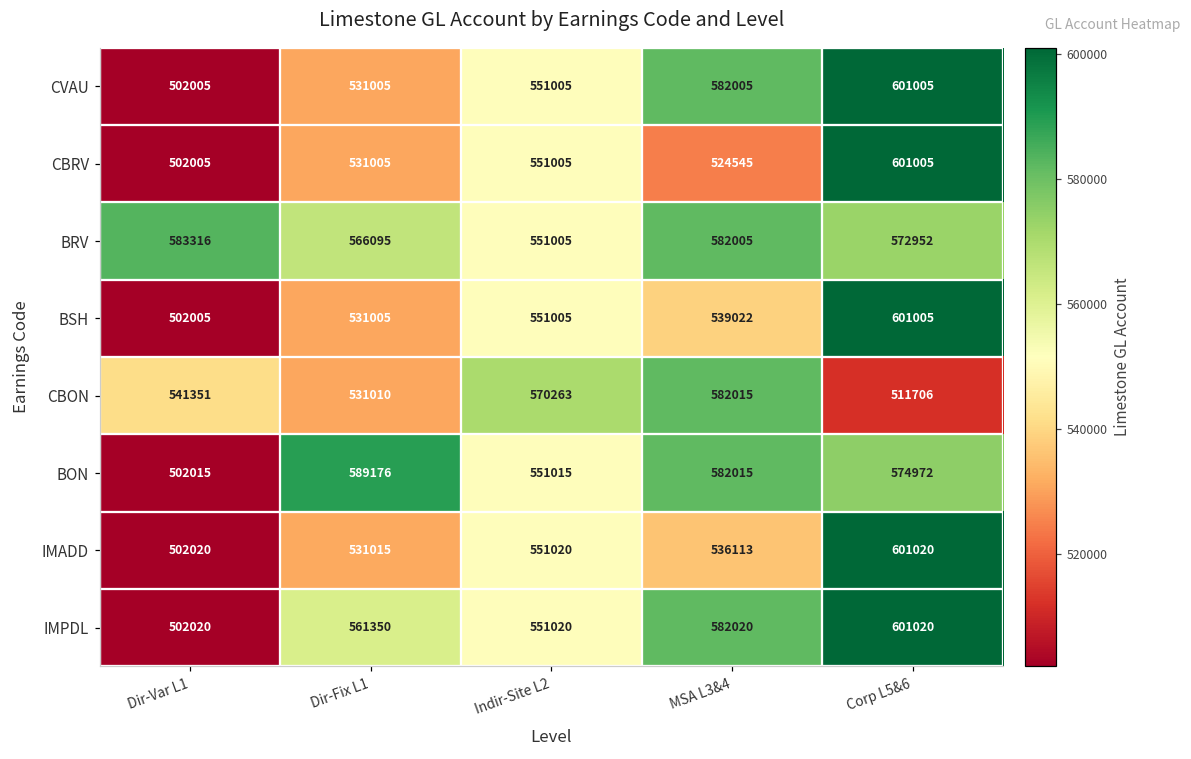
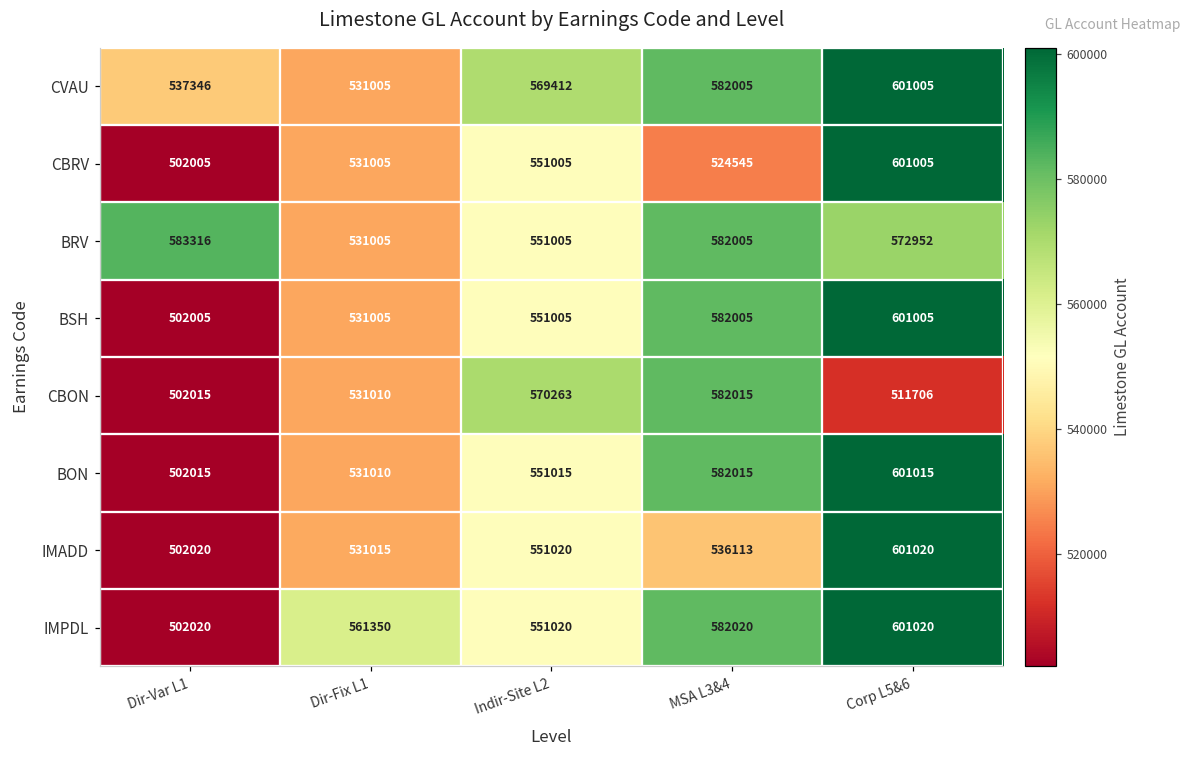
  {
    "CVAU": {
-     "Dir-Var L1": 502005,
+     "Dir-Var L1": 537346,
      "Dir-Fix L1": 531005,
-     "Indir-Site L2": 551005,
+     "Indir-Site L2": 569412,
      "MSA L3&4": 582005,
      "Corp L5&6": 601005
    },
    "CBRV": {
      "Dir-Var L1": 502005,
      "Dir-Fix L1": 531005,
      "Indir-Site L2": 551005,
      "MSA L3&4": 524545,
      "Corp L5&6": 601005
    },
    "BRV": {
      "Dir-Var L1": 583316,
-     "Dir-Fix L1": 566095,
+     "Dir-Fix L1": 531005,
      "Indir-Site L2": 551005,
      "MSA L3&4": 582005,
      "Corp L5&6": 572952
    },
    "BSH": {
      "Dir-Var L1": 502005,
      "Dir-Fix L1": 531005,
      "Indir-Site L2": 551005,
-     "MSA L3&4": 539022,
+     "MSA L3&4": 582005,
      "Corp L5&6": 601005
    },
    "CBON": {
-     "Dir-Var L1": 541351,
+     "Dir-Var L1": 502015,
      "Dir-Fix L1": 531010,
      "Indir-Site L2": 570263,
      "MSA L3&4": 582015,
      "Corp L5&6": 511706
    },
    "BON": {
      "Dir-Var L1": 502015,
-     "Dir-Fix L1": 589176,
+     "Dir-Fix L1": 531010,
      "Indir-Site L2": 551015,
      "MSA L3&4": 582015,
-     "Corp L5&6": 574972
+     "Corp L5&6": 601015
    },
    "IMADD": {
      "Dir-Var L1": 502020,
      "Dir-Fix L1": 531015,
      "Indir-Site L2": 551020,
      "MSA L3&4": 536113,
      "Corp L5&6": 601020
    },
    "IMPDL": {
      "Dir-Var L1": 502020,
      "Dir-Fix L1": 561350,
      "Indir-Site L2": 551020,
      "MSA L3&4": 582020,
      "Corp L5&6": 601020
    }
  }
